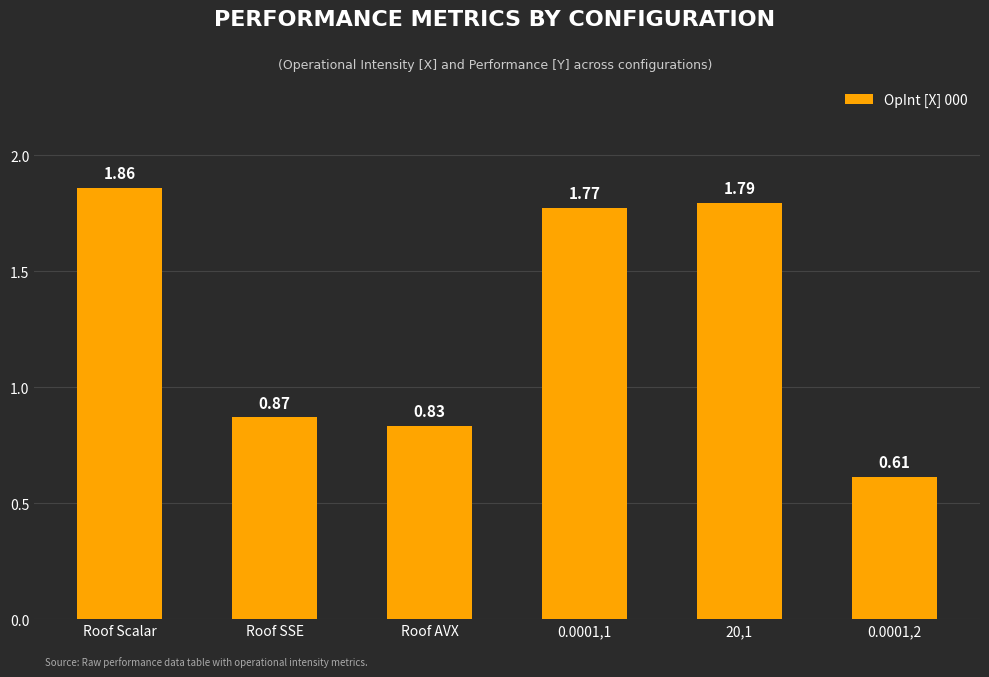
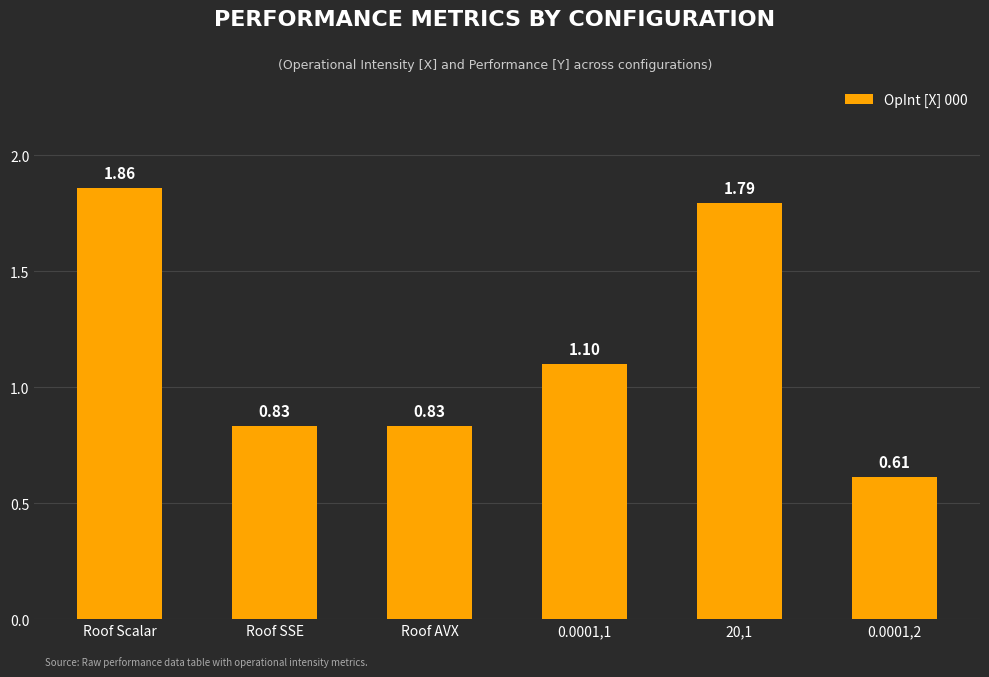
  {
    "Roof Scalar": 1.86,
-   "Roof SSE": 0.87,
+   "Roof SSE": 0.83,
    "Roof AVX": 0.83,
-   "0.0001,1": 1.77,
+   "0.0001,1": 1.10,
    "20,1": 1.79,
    "0.0001,2": 0.61
  }
